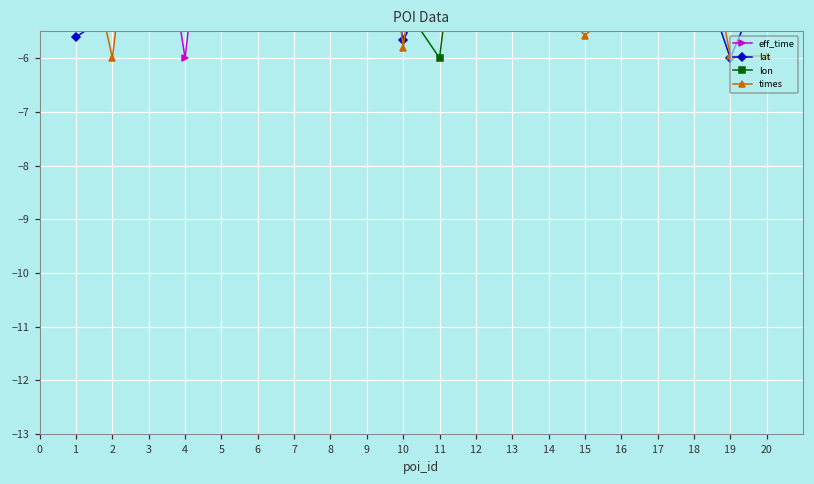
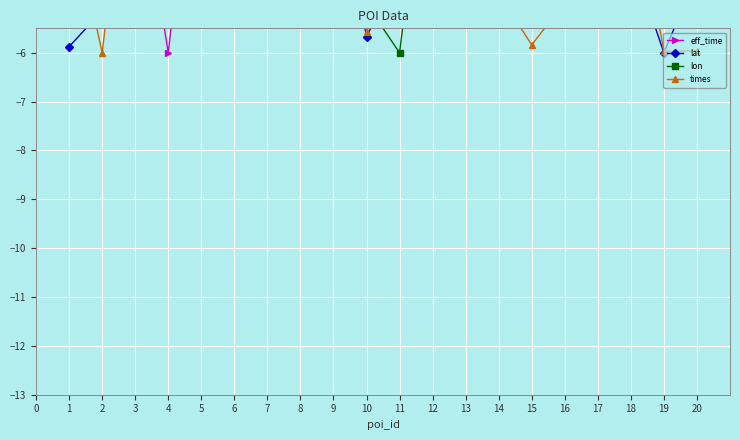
  {
    "eff_time": {
      "4": -6.0
    },
    "lat": {
-     "1": -5.6,
+     "1": -5.9,
      "10": -5.7
    },
    "lon": {
      "11": -6.0
    },
    "times": {
      "2": -6.0,
-     "10": -5.8,
-     "15": -5.6
+     "10": -5.6,
+     "15": -5.8
    }
  }
